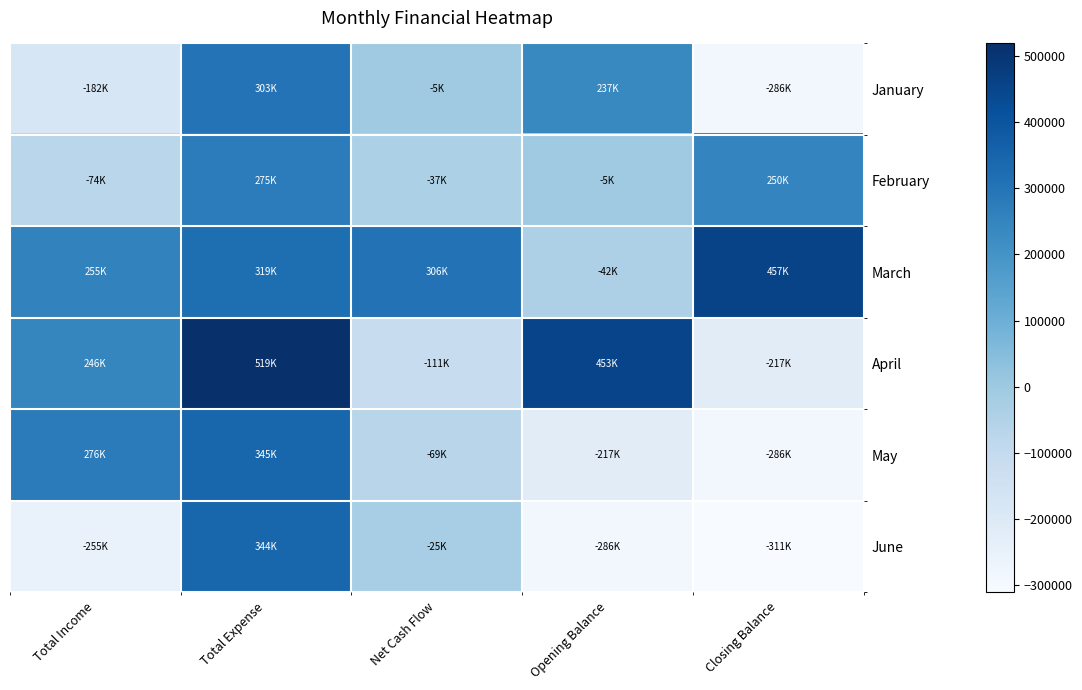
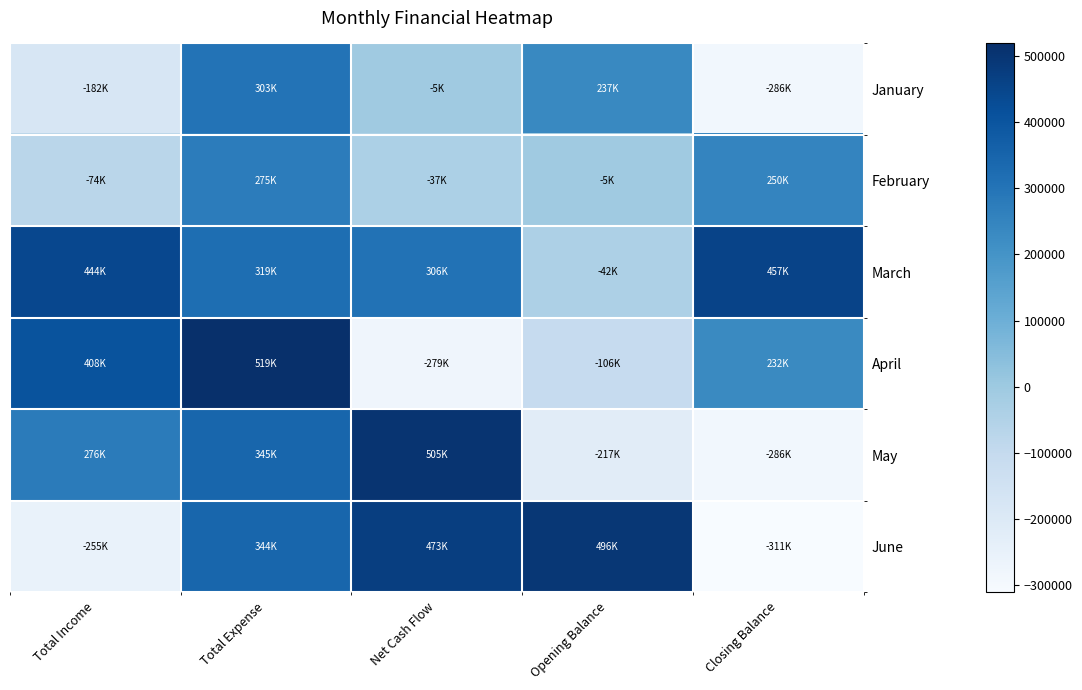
  {
    "January": {
      "Total Income": "-182K",
      "Total Expense": "303K",
      "Net Cash Flow": "-5K",
      "Opening Balance": "237K",
      "Closing Balance": "-286K"
    },
    "February": {
      "Total Income": "-74K",
      "Total Expense": "275K",
      "Net Cash Flow": "-37K",
      "Opening Balance": "-5K",
      "Closing Balance": "250K"
    },
    "March": {
-     "Total Income": "255K",
+     "Total Income": "444K",
      "Total Expense": "319K",
      "Net Cash Flow": "306K",
      "Opening Balance": "-42K",
      "Closing Balance": "457K"
    },
    "April": {
-     "Total Income": "246K",
+     "Total Income": "408K",
      "Total Expense": "519K",
-     "Net Cash Flow": "-111K",
-     "Opening Balance": "453K",
-     "Closing Balance": "-217K"
+     "Net Cash Flow": "-279K",
+     "Opening Balance": "-106K",
+     "Closing Balance": "232K"
    },
    "May": {
      "Total Income": "276K",
      "Total Expense": "345K",
-     "Net Cash Flow": "-69K",
+     "Net Cash Flow": "505K",
      "Opening Balance": "-217K",
      "Closing Balance": "-286K"
    },
    "June": {
      "Total Income": "-255K",
      "Total Expense": "344K",
-     "Net Cash Flow": "-25K",
-     "Opening Balance": "-286K",
+     "Net Cash Flow": "473K",
+     "Opening Balance": "496K",
      "Closing Balance": "-311K"
    }
  }
